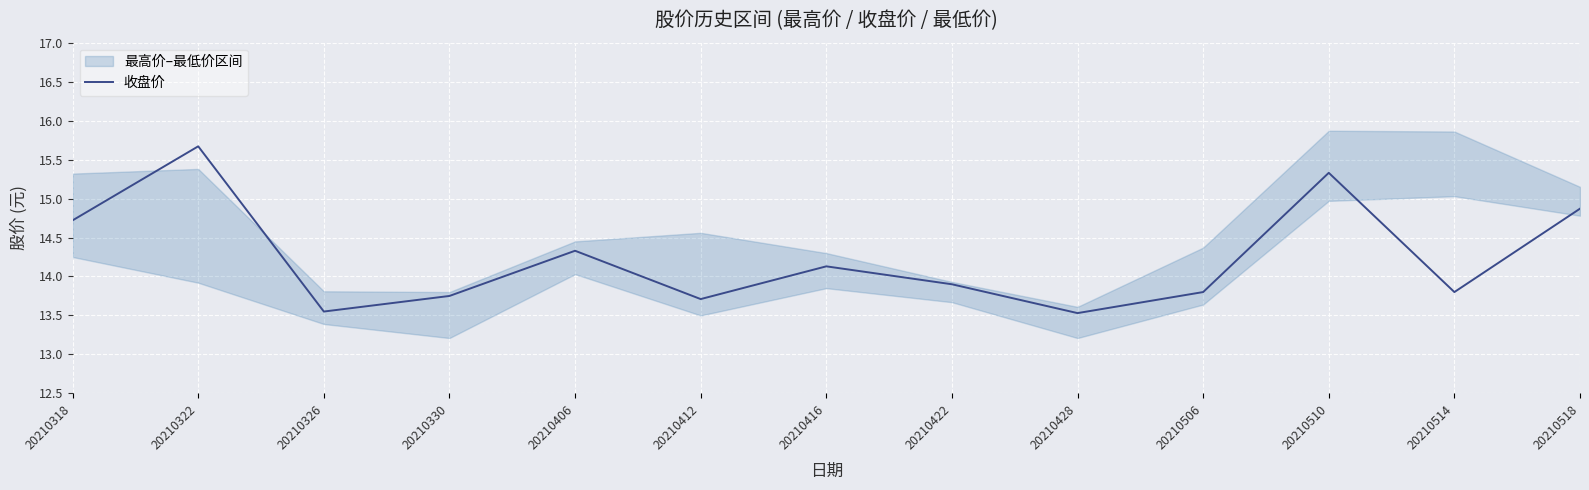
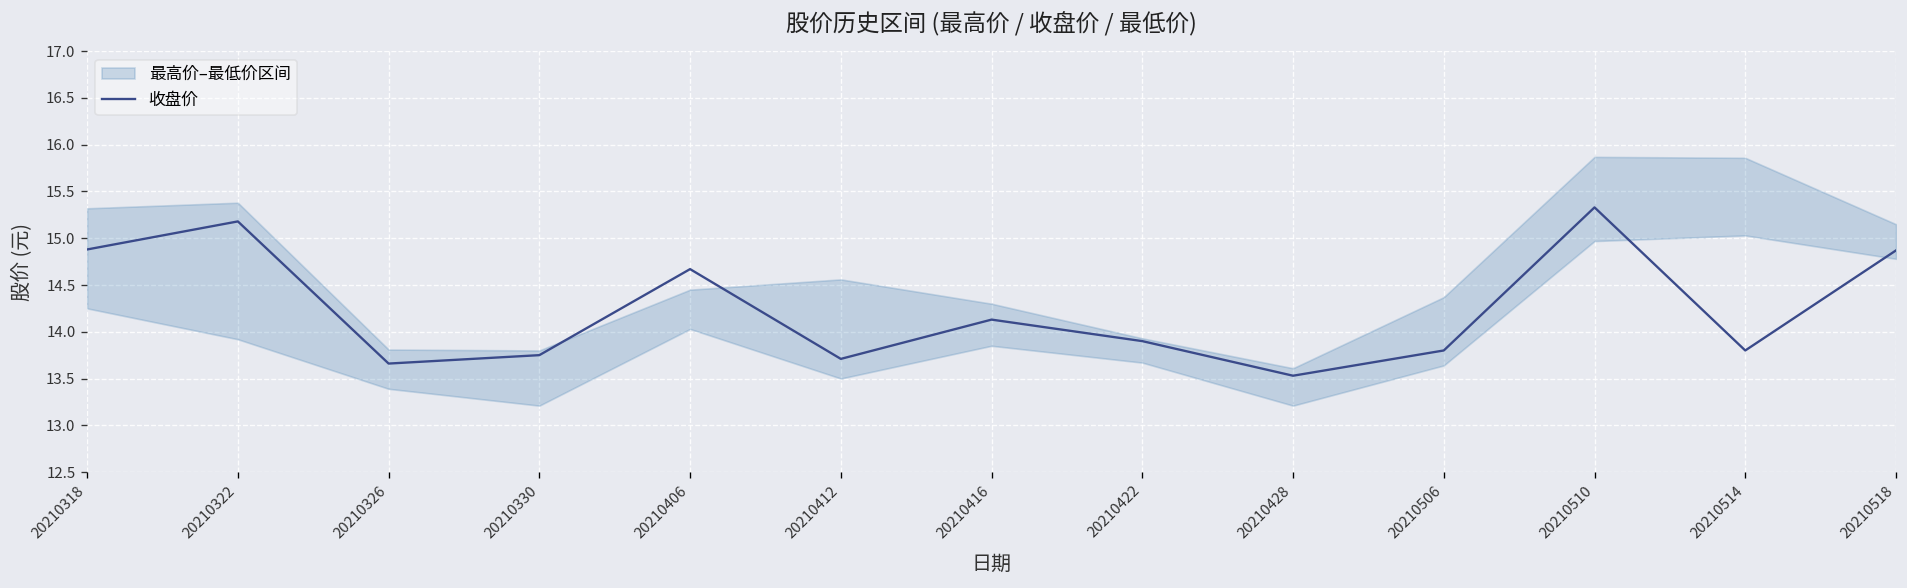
  {
    "收盘价": {
-     "20210318": 14.7,
-     "20210322": 15.7,
-     "20210326": 13.6,
+     "20210318": 14.9,
+     "20210322": 15.2,
+     "20210326": 13.7,
      "20210330": 13.8,
-     "20210406": 14.3,
+     "20210406": 14.7,
      "20210412": 13.7,
      "20210416": 14.1,
      "20210428": 13.5,
      "20210506": 13.8,
      "20210510": 15.3,
      "20210514": 13.8,
      "20210518": 14.9
    }
  }
